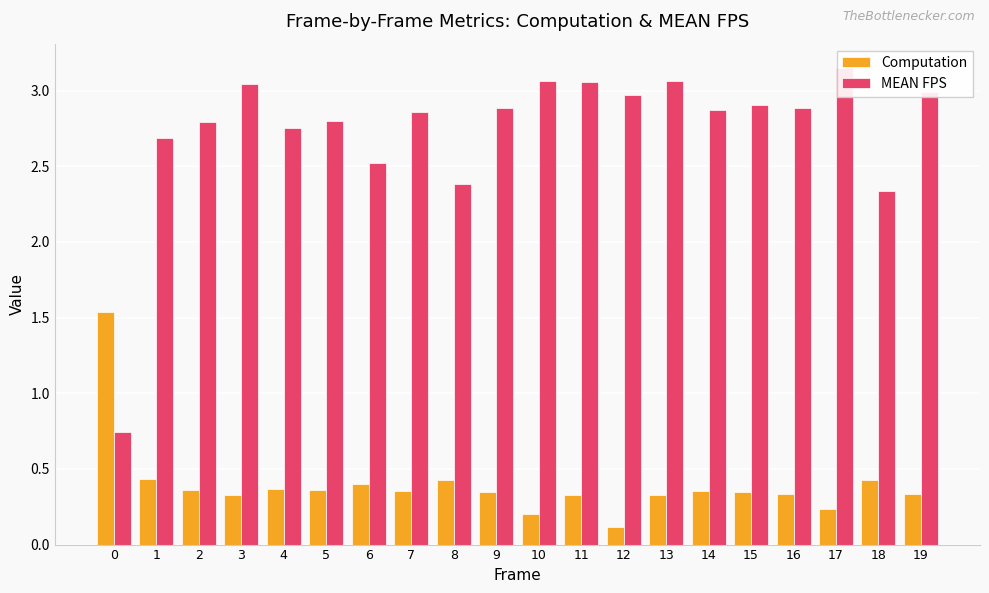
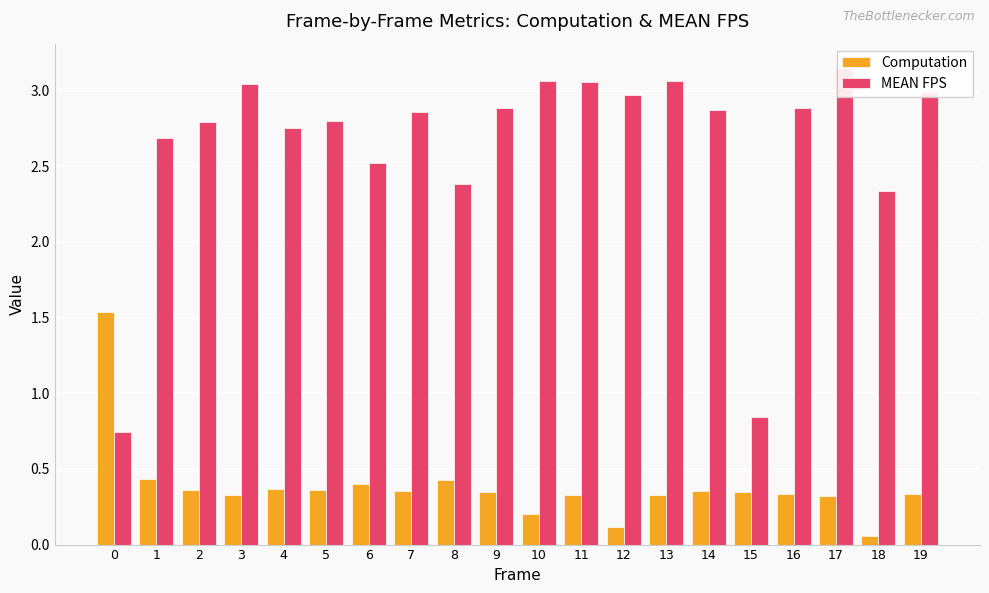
  {
    "Computation": {
      "0": 1.54,
      "1": 0.43,
      "2": 0.36,
      "3": 0.33,
      "4": 0.37,
      "5": 0.36,
      "6": 0.40,
      "7": 0.35,
      "8": 0.42,
      "9": 0.35,
      "10": 0.20,
      "11": 0.33,
      "12": 0.12,
      "13": 0.33,
      "14": 0.35,
      "15": 0.35,
      "16": 0.34,
-     "17": 0.23,
-     "18": 0.43,
+     "17": 0.32,
+     "18": 0.06,
      "19": 0.34
    },
    "MEAN FPS": {
      "0": 0.75,
      "1": 2.69,
      "2": 2.79,
      "3": 3.04,
      "4": 2.75,
      "5": 2.80,
      "6": 2.52,
      "7": 2.86,
      "8": 2.38,
      "9": 2.88,
      "10": 3.06,
      "11": 3.06,
      "12": 2.97,
      "13": 3.07,
      "14": 2.87,
-     "15": 2.91,
+     "15": 0.85,
      "16": 2.88,
      "18": 2.34
    }
  }
